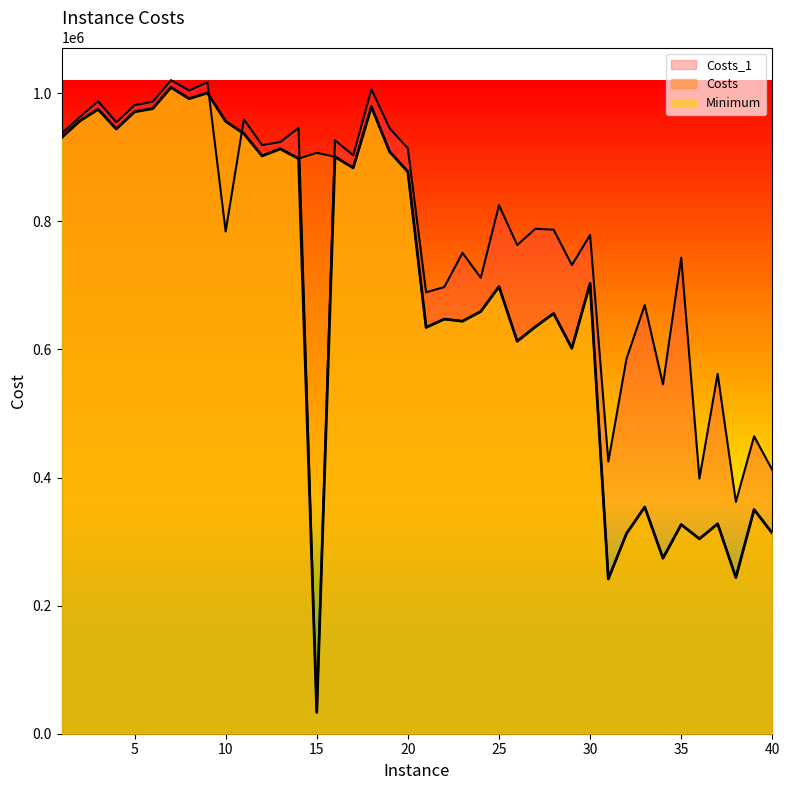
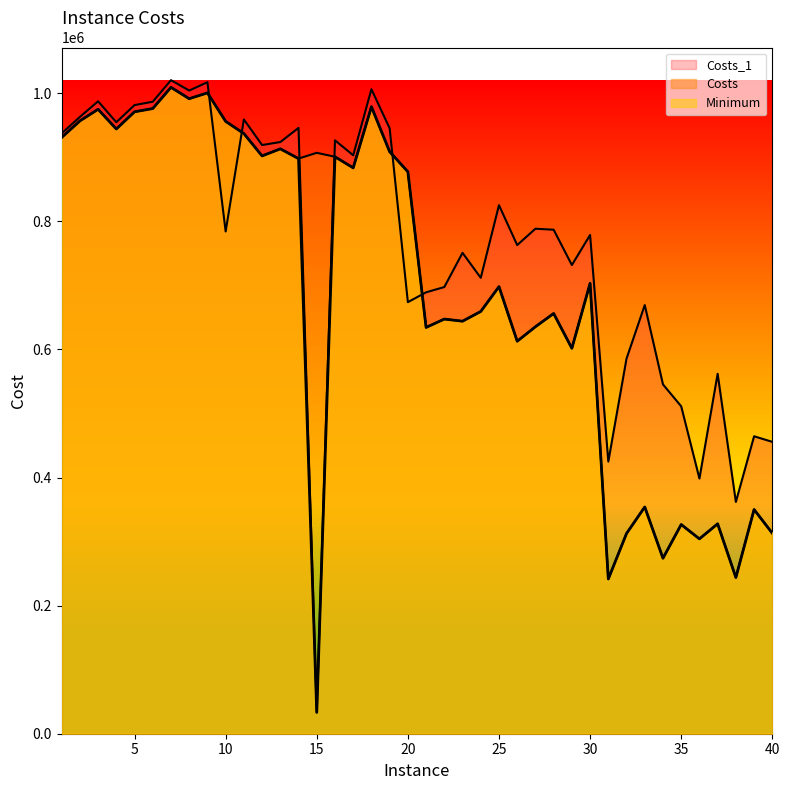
  {
    "Costs_1": {
      "5": 980000,
      "10": 780000,
-     "20": 910000,
+     "20": 670000,
      "25": 830000,
      "30": 780000,
-     "35": 740000,
-     "40": 410000
+     "35": 510000,
+     "40": 460000
    }
  }
